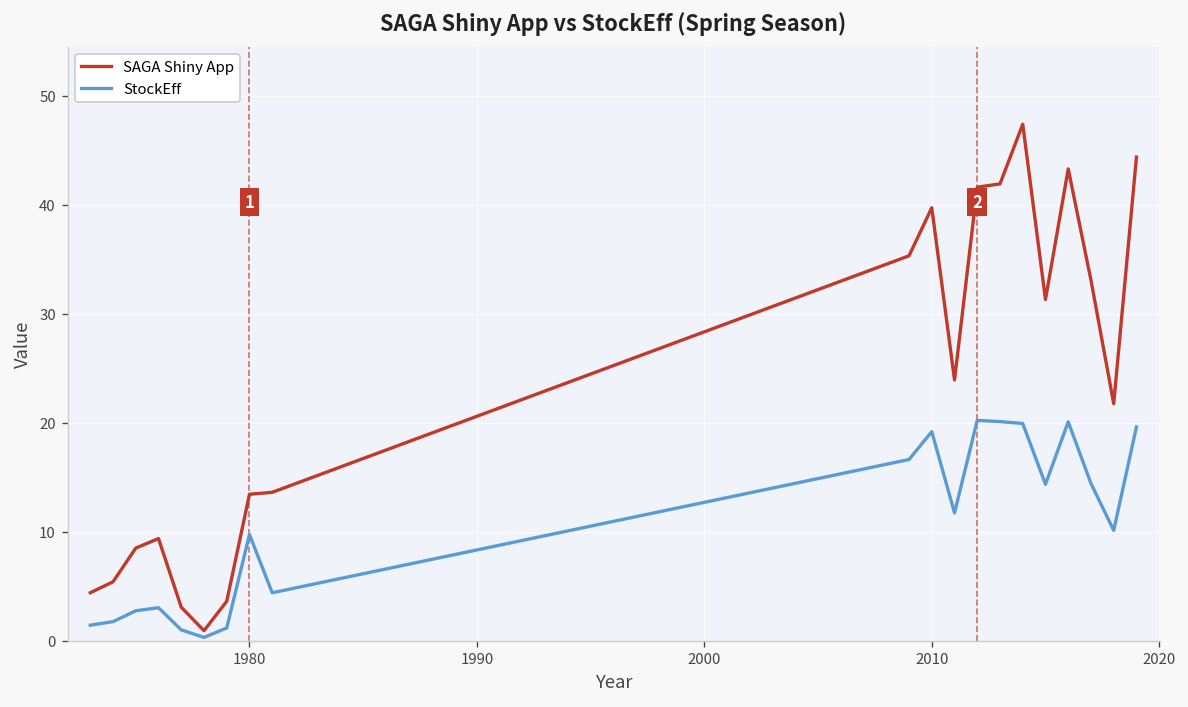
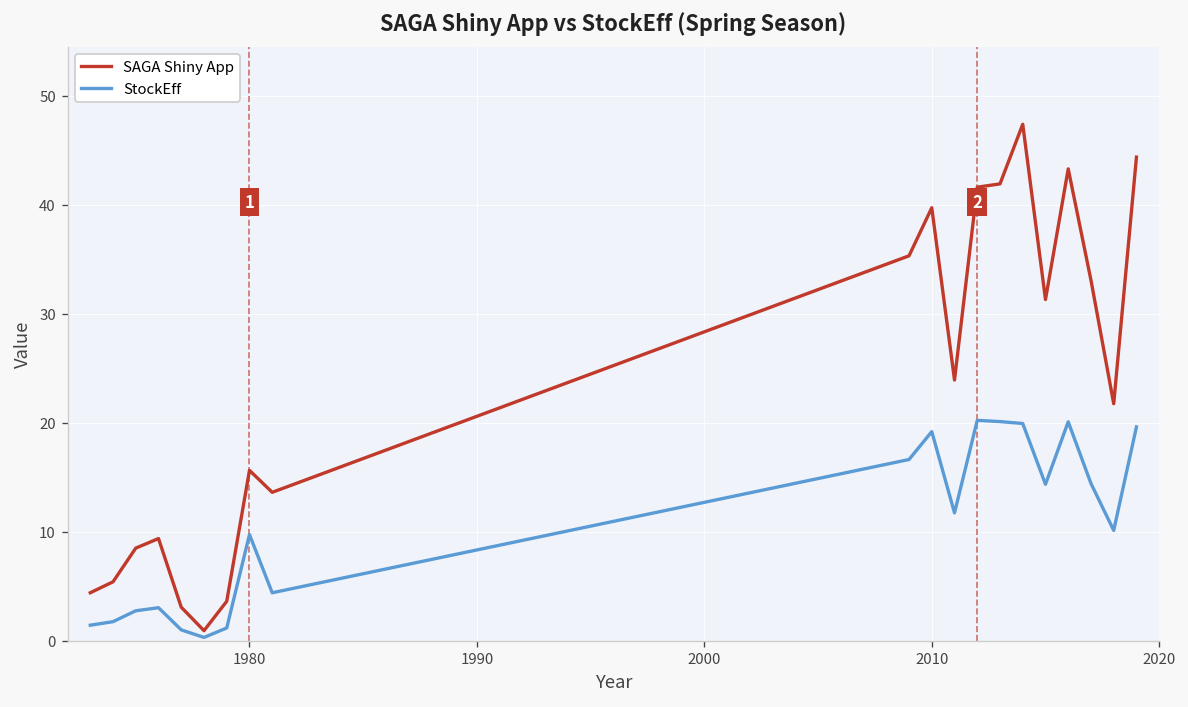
  {
    "SAGA Shiny App": {
-     "1980": 13,
+     "1980": 16,
      "2010": 40
    },
    "StockEff": {
      "1980": 10,
      "2010": 19
    }
  }
